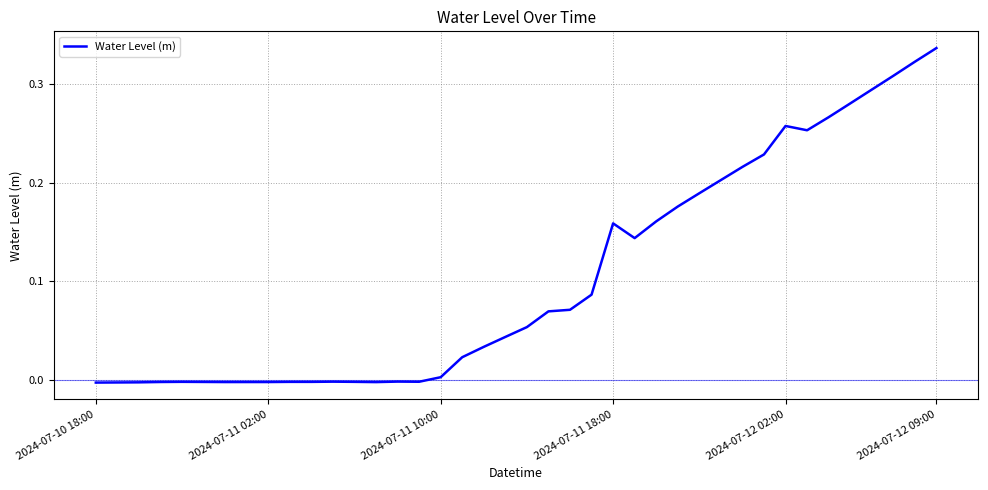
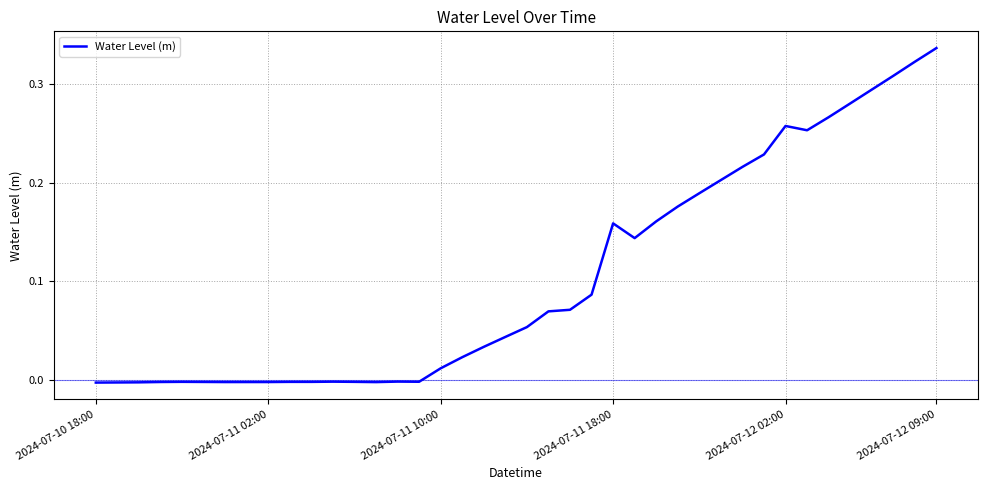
  {
    "2024-07-10 18:00": 0.00,
    "2024-07-11 02:00": 0.00,
-   "2024-07-11 10:00": 0.00,
+   "2024-07-11 10:00": 0.01,
    "2024-07-11 18:00": 0.16,
    "2024-07-12 02:00": 0.26,
    "2024-07-12 09:00": 0.34
  }
